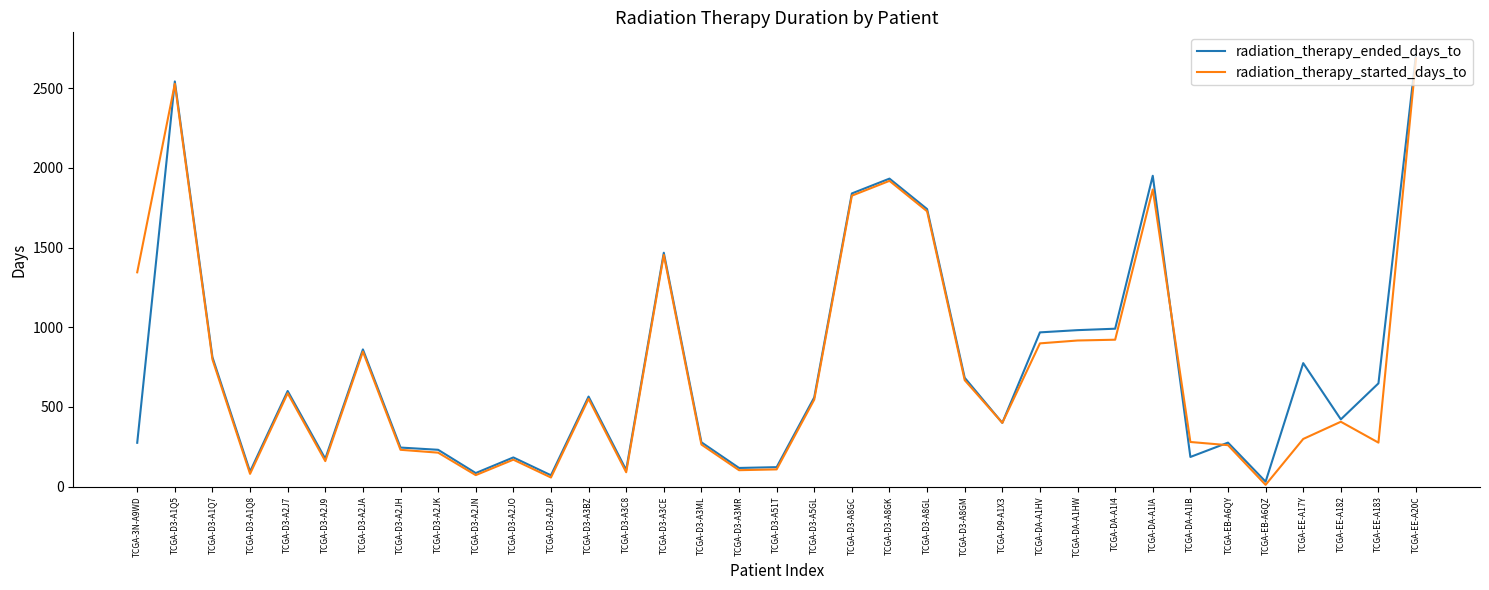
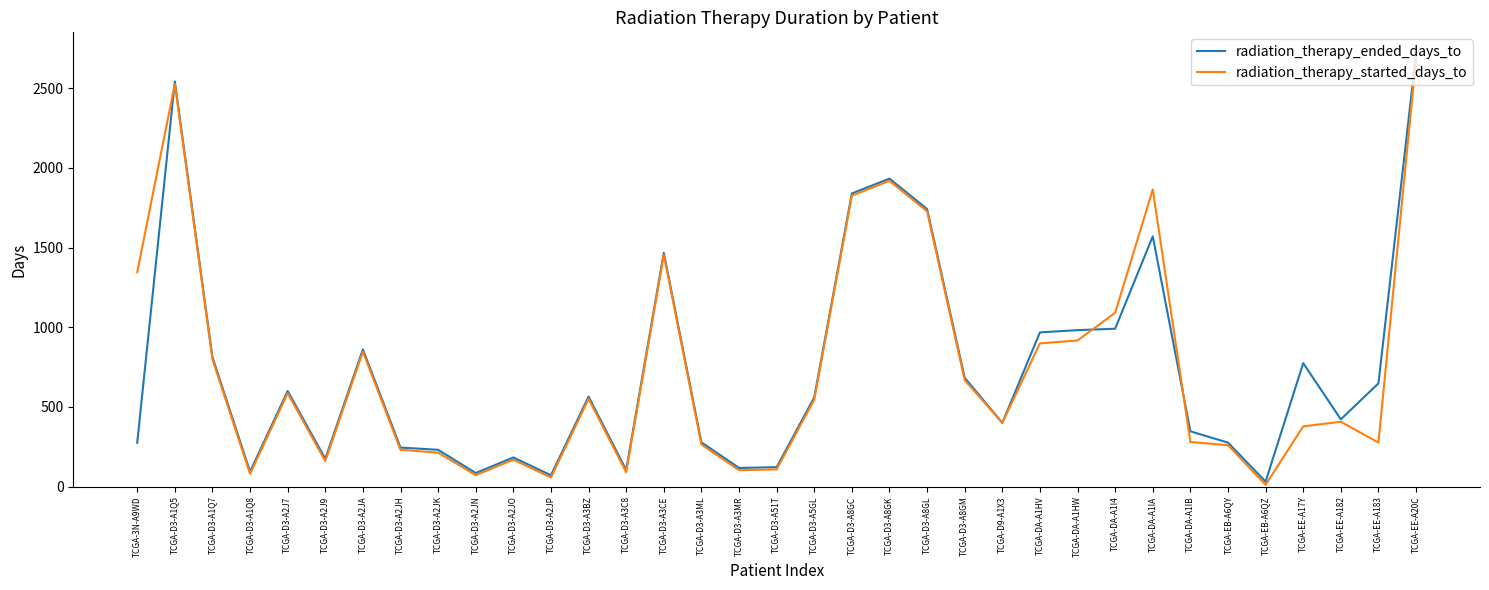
  {
    "radiation_therapy_ended_days_to": {
      "TCGA-3N-A9WD": 280,
      "TCGA-D3-A2JK": 230,
      "TCGA-DA-A1HV": 970,
      "TCGA-DA-A1HW": 980,
      "TCGA-DA-A1I4": 990,
-     "TCGA-DA-A1IA": 1950,
-     "TCGA-DA-A1IB": 190,
+     "TCGA-DA-A1IA": 1570,
+     "TCGA-DA-A1IB": 350,
      "TCGA-EB-A6QY": 280,
      "TCGA-EB-A6QZ": 30,
      "TCGA-EE-A17Y": 780,
      "TCGA-EE-A183": 650
    },
    "radiation_therapy_started_days_to": {
      "TCGA-3N-A9WD": 1350,
      "TCGA-D3-A2JK": 210,
      "TCGA-DA-A1HV": 900,
      "TCGA-DA-A1HW": 920,
-     "TCGA-DA-A1I4": 920,
+     "TCGA-DA-A1I4": 1090,
      "TCGA-DA-A1IA": 1870,
      "TCGA-DA-A1IB": 280,
      "TCGA-EB-A6QY": 260,
      "TCGA-EB-A6QZ": 10,
-     "TCGA-EE-A17Y": 300,
+     "TCGA-EE-A17Y": 380,
      "TCGA-EE-A183": 280
    }
  }
